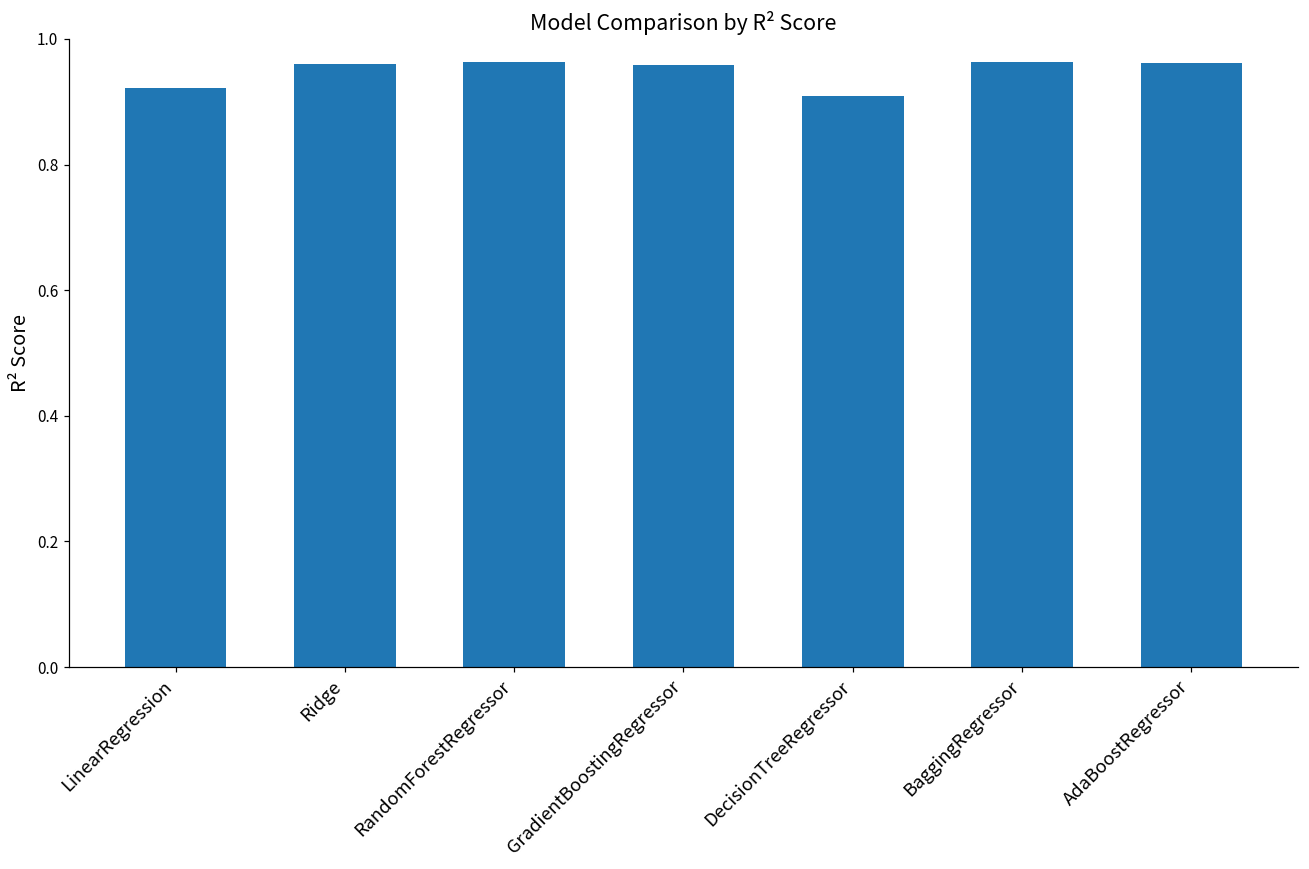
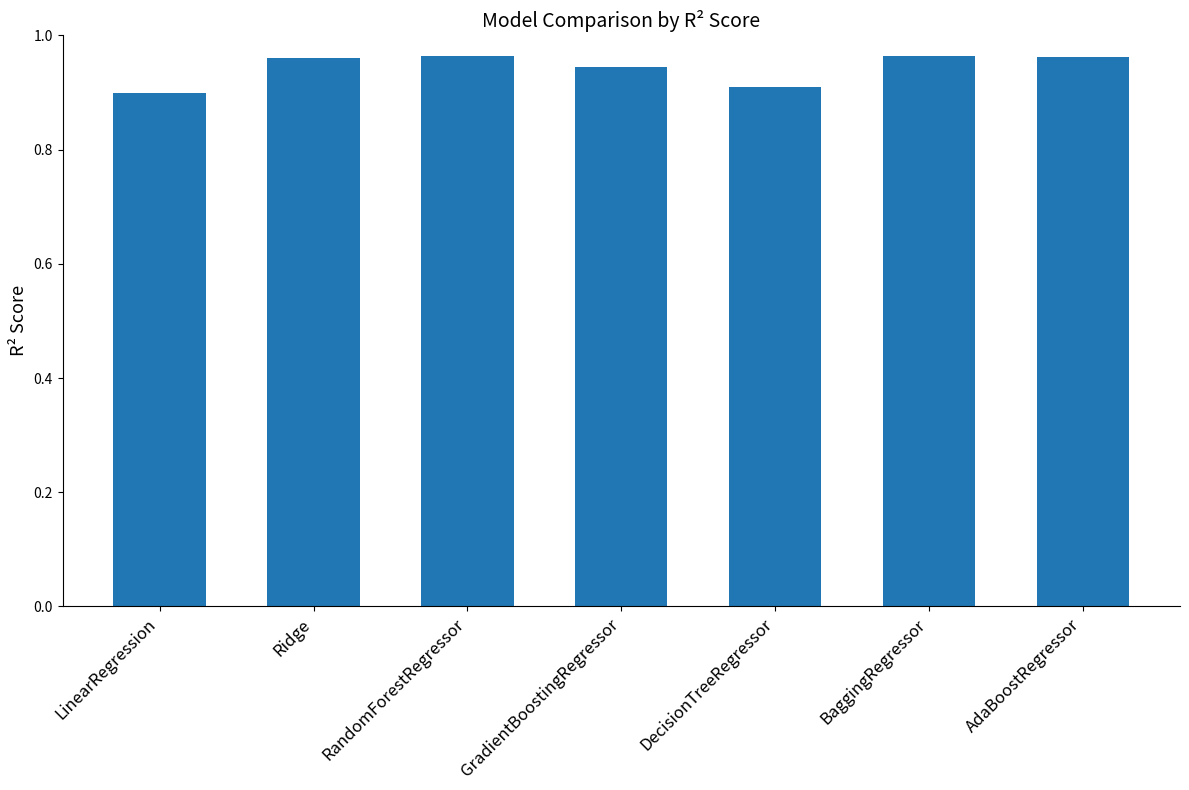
  {
-   "LinearRegression": 0.92,
+   "LinearRegression": 0.90,
    "Ridge": 0.96,
    "RandomForestRegressor": 0.96,
-   "GradientBoostingRegressor": 0.96,
+   "GradientBoostingRegressor": 0.94,
    "DecisionTreeRegressor": 0.91,
    "BaggingRegressor": 0.96,
    "AdaBoostRegressor": 0.96
  }
